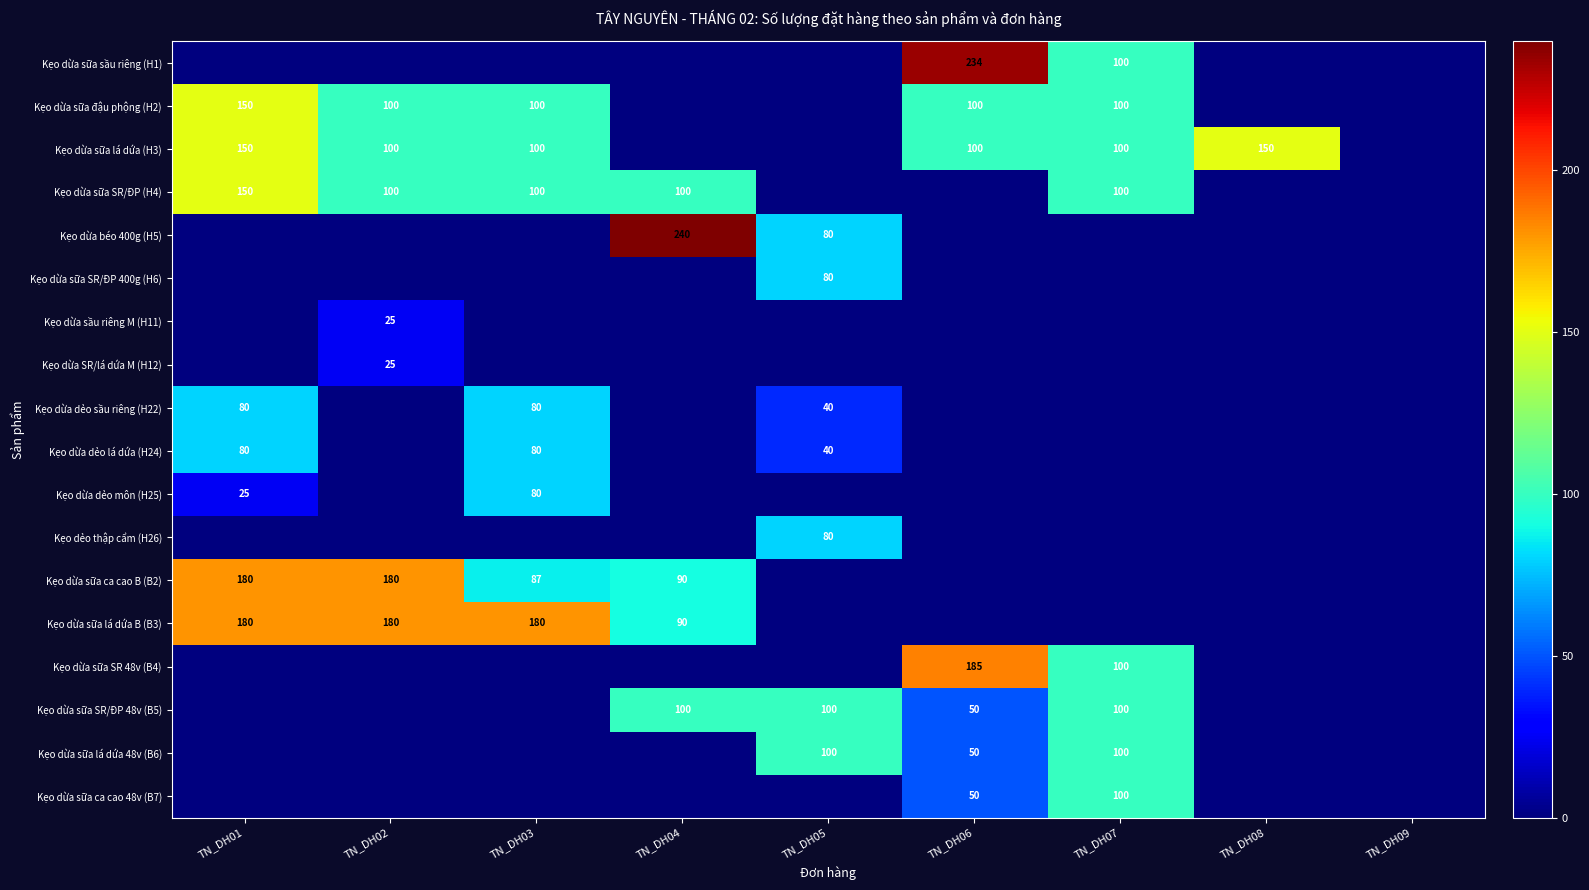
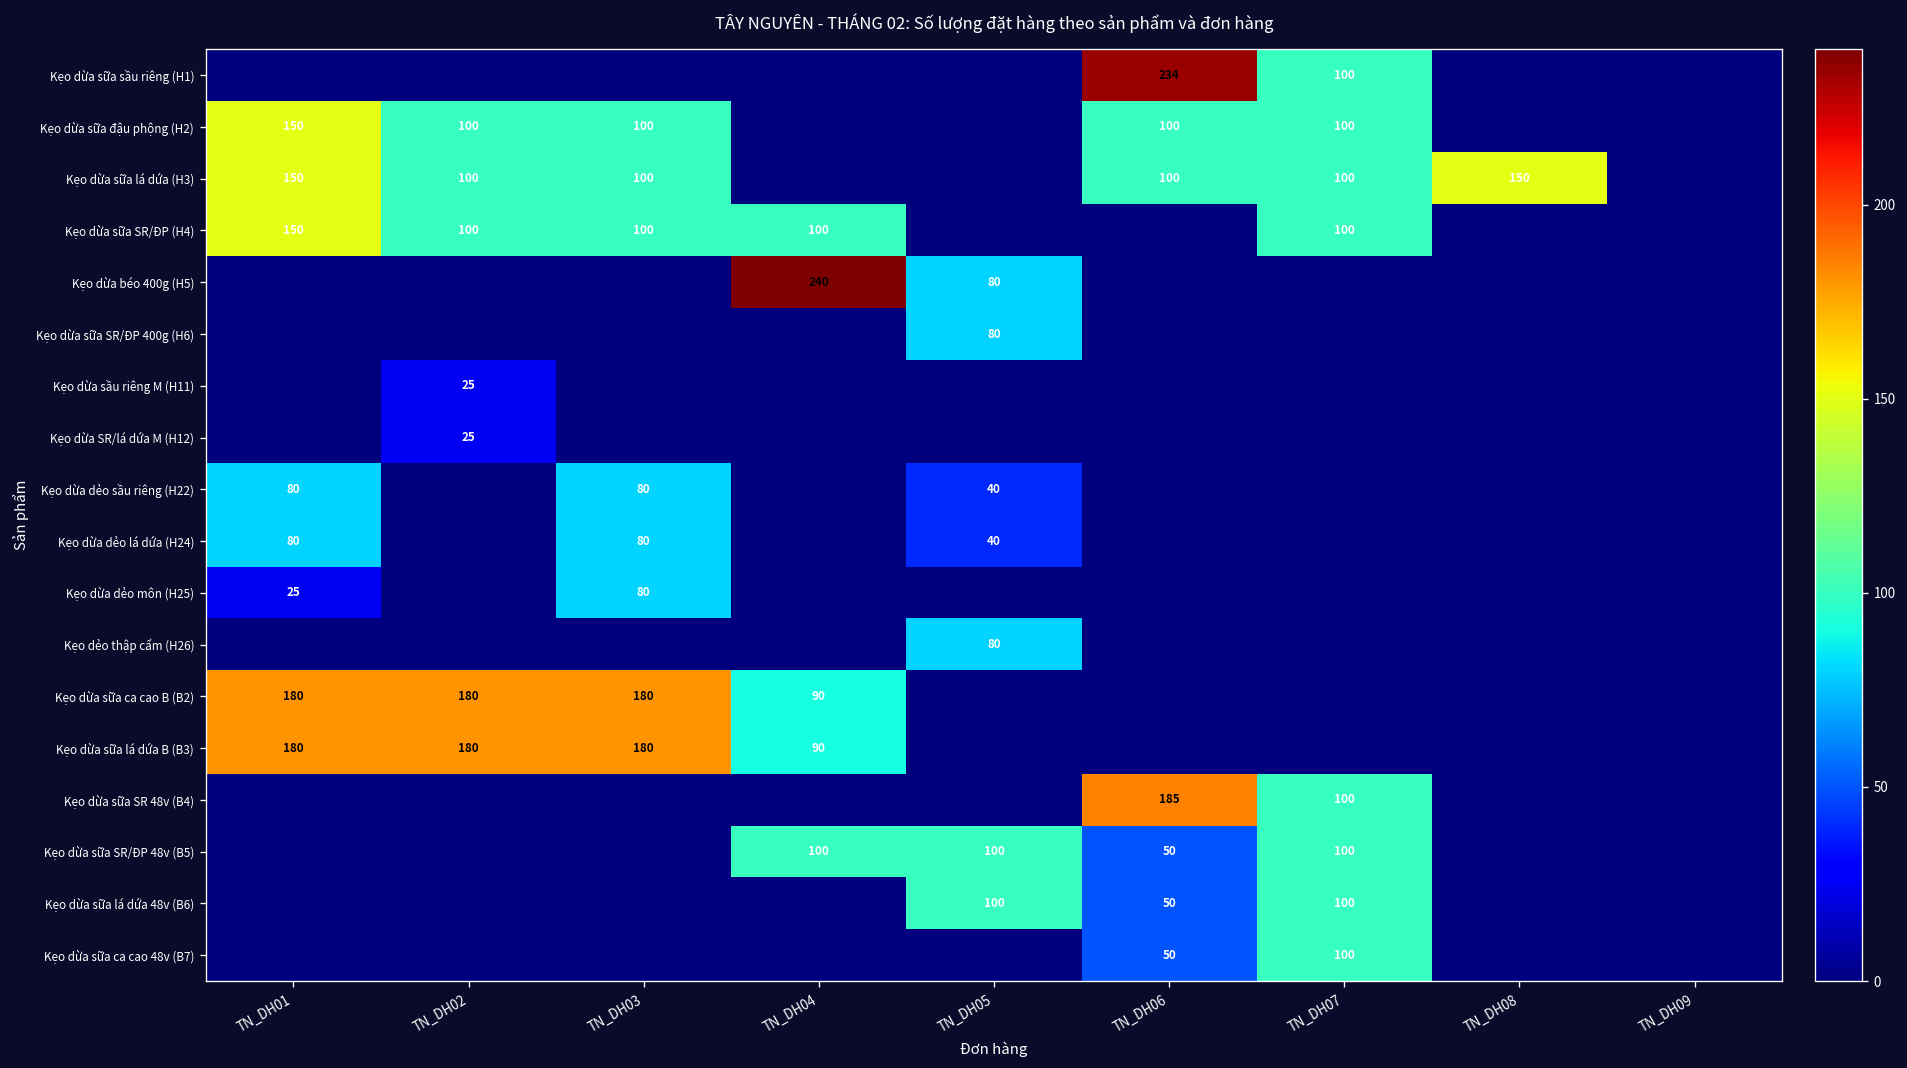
  {
    "Kẹo dừa sữa sầu riêng (H1)": {
      "TN_DH06": 234,
      "TN_DH07": 100
    },
    "Kẹo dừa sữa đậu phộng (H2)": {
      "TN_DH01": 150,
      "TN_DH02": 100,
      "TN_DH03": 100,
      "TN_DH06": 100,
      "TN_DH07": 100
    },
    "Kẹo dừa sữa lá dứa (H3)": {
      "TN_DH01": 150,
      "TN_DH02": 100,
      "TN_DH03": 100,
      "TN_DH06": 100,
      "TN_DH07": 100,
      "TN_DH08": 150
    },
    "Kẹo dừa sữa SR/ĐP (H4)": {
      "TN_DH01": 150,
      "TN_DH02": 100,
      "TN_DH03": 100,
      "TN_DH04": 100,
      "TN_DH07": 100
    },
    "Kẹo dừa béo 400g (H5)": {
      "TN_DH04": 240,
      "TN_DH05": 80
    },
    "Kẹo dừa sữa SR/ĐP 400g (H6)": {
      "TN_DH05": 80
    },
    "Kẹo dừa sầu riêng M (H11)": {
      "TN_DH02": 25
    },
    "Kẹo dừa SR/lá dứa M (H12)": {
      "TN_DH02": 25
    },
    "Kẹo dừa dẻo sầu riêng (H22)": {
      "TN_DH01": 80,
      "TN_DH03": 80,
      "TN_DH05": 40
    },
    "Kẹo dừa dẻo lá dứa (H24)": {
      "TN_DH01": 80,
      "TN_DH03": 80,
      "TN_DH05": 40
    },
    "Kẹo dừa dẻo môn (H25)": {
      "TN_DH01": 25,
      "TN_DH03": 80
    },
    "Kẹo dẻo thập cẩm (H26)": {
      "TN_DH05": 80
    },
    "Kẹo dừa sữa ca cao B (B2)": {
      "TN_DH01": 180,
      "TN_DH02": 180,
-     "TN_DH03": 87,
+     "TN_DH03": 180,
      "TN_DH04": 90
    },
    "Kẹo dừa sữa lá dứa B (B3)": {
      "TN_DH01": 180,
      "TN_DH02": 180,
      "TN_DH03": 180,
      "TN_DH04": 90
    },
    "Kẹo dừa sữa SR 48v (B4)": {
      "TN_DH06": 185,
      "TN_DH07": 100
    },
    "Kẹo dừa sữa SR/ĐP 48v (B5)": {
      "TN_DH04": 100,
      "TN_DH05": 100,
      "TN_DH06": 50,
      "TN_DH07": 100
    },
    "Kẹo dừa sữa lá dứa 48v (B6)": {
      "TN_DH05": 100,
      "TN_DH06": 50,
      "TN_DH07": 100
    },
    "Kẹo dừa sữa ca cao 48v (B7)": {
      "TN_DH06": 50,
      "TN_DH07": 100
    }
  }
